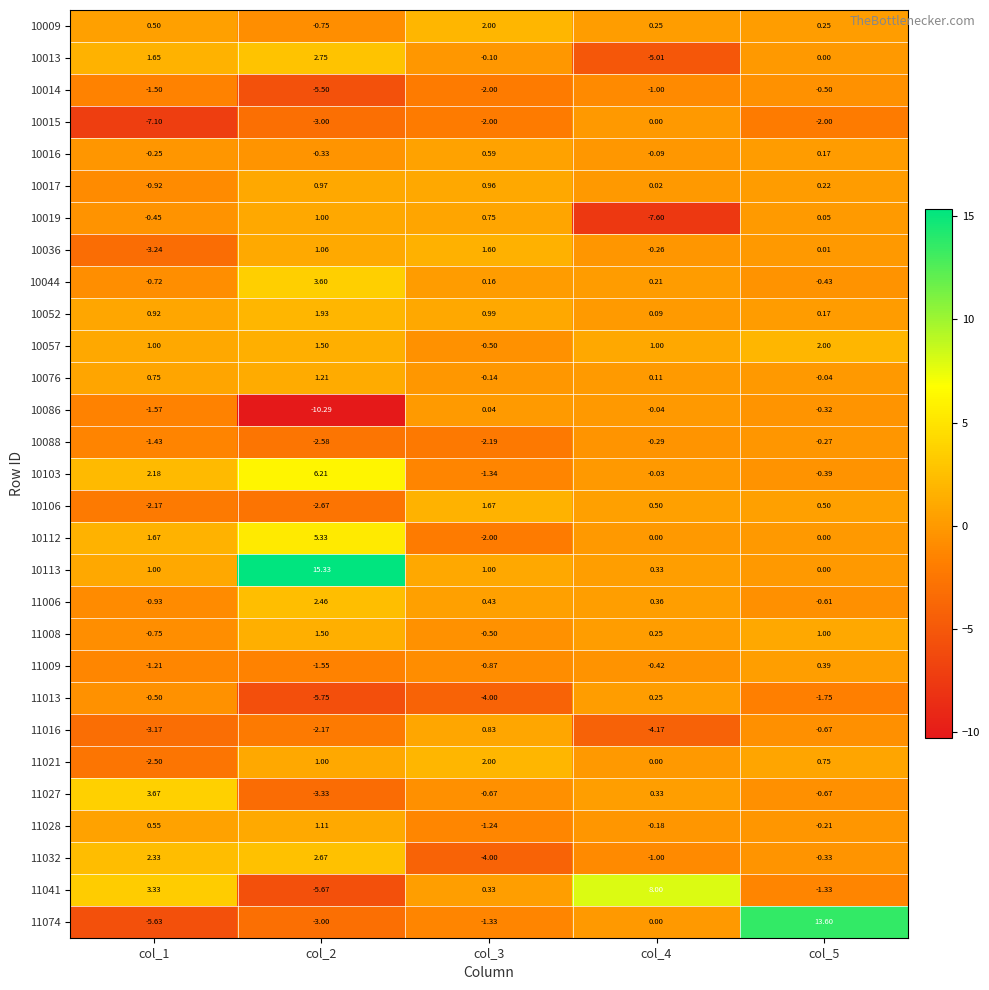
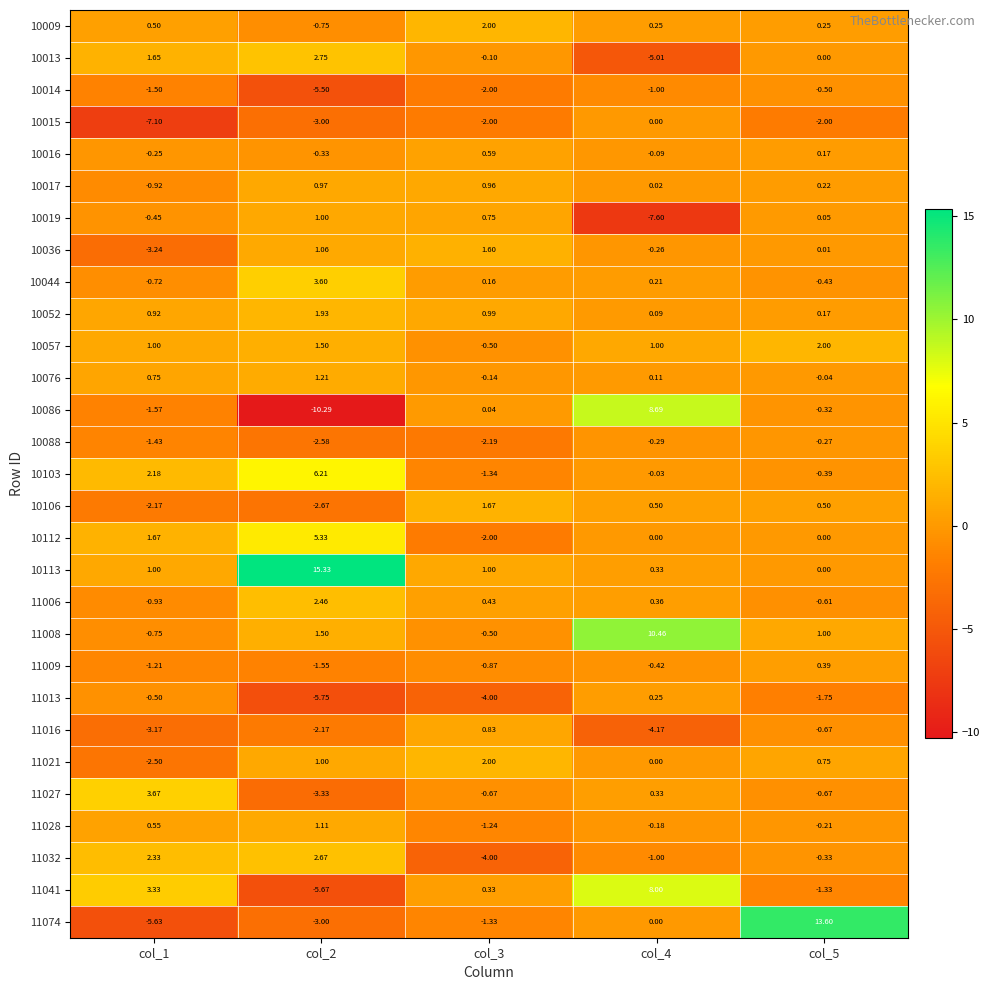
  {
    "10009": {
      "col_1": 0.50,
      "col_2": -0.75,
      "col_3": 2.00,
      "col_4": 0.25,
      "col_5": 0.25
    },
    "10013": {
      "col_1": 1.65,
      "col_2": 2.75,
      "col_3": -0.10,
      "col_4": -5.01,
      "col_5": 0.00
    },
    "10014": {
      "col_1": -1.50,
      "col_2": -5.50,
      "col_3": -2.00,
      "col_4": -1.00,
      "col_5": -0.50
    },
    "10015": {
      "col_1": -7.10,
      "col_2": -3.00,
      "col_3": -2.00,
      "col_4": 0.00,
      "col_5": -2.00
    },
    "10016": {
      "col_1": -0.25,
      "col_2": -0.33,
      "col_3": 0.59,
      "col_4": -0.09,
      "col_5": 0.17
    },
    "10017": {
      "col_1": -0.92,
      "col_2": 0.97,
      "col_3": 0.96,
      "col_4": 0.02,
      "col_5": 0.22
    },
    "10019": {
      "col_1": -0.45,
      "col_2": 1.00,
      "col_3": 0.75,
      "col_4": -7.60,
      "col_5": 0.05
    },
    "10036": {
      "col_1": -3.24,
      "col_2": 1.06,
      "col_3": 1.60,
      "col_4": -0.26,
      "col_5": 0.01
    },
    "10044": {
      "col_1": -0.72,
      "col_2": 3.60,
      "col_3": 0.16,
      "col_4": 0.21,
      "col_5": -0.43
    },
    "10052": {
      "col_1": 0.92,
      "col_2": 1.93,
      "col_3": 0.99,
      "col_4": 0.09,
      "col_5": 0.17
    },
    "10057": {
      "col_1": 1.00,
      "col_2": 1.50,
      "col_3": -0.50,
      "col_4": 1.00,
      "col_5": 2.00
    },
    "10076": {
      "col_1": 0.75,
      "col_2": 1.21,
      "col_3": -0.14,
      "col_4": 0.11,
      "col_5": -0.04
    },
    "10086": {
      "col_1": -1.57,
      "col_2": -10.29,
      "col_3": 0.04,
-     "col_4": -0.04,
+     "col_4": 8.69,
      "col_5": -0.32
    },
    "10088": {
      "col_1": -1.43,
      "col_2": -2.58,
      "col_3": -2.19,
      "col_4": -0.29,
      "col_5": -0.27
    },
    "10103": {
      "col_1": 2.18,
      "col_2": 6.21,
      "col_3": -1.34,
      "col_4": -0.03,
      "col_5": -0.39
    },
    "10106": {
      "col_1": -2.17,
      "col_2": -2.67,
      "col_3": 1.67,
      "col_4": 0.50,
      "col_5": 0.50
    },
    "10112": {
      "col_1": 1.67,
      "col_2": 5.33,
      "col_3": -2.00,
      "col_4": 0.00,
      "col_5": 0.00
    },
    "10113": {
      "col_1": 1.00,
      "col_2": 15.33,
      "col_3": 1.00,
      "col_4": 0.33,
      "col_5": 0.00
    },
    "11006": {
      "col_1": -0.93,
      "col_2": 2.46,
      "col_3": 0.43,
      "col_4": 0.36,
      "col_5": -0.61
    },
    "11008": {
      "col_1": -0.75,
      "col_2": 1.50,
      "col_3": -0.50,
-     "col_4": 0.25,
+     "col_4": 10.46,
      "col_5": 1.00
    },
    "11009": {
      "col_1": -1.21,
      "col_2": -1.55,
      "col_3": -0.87,
      "col_4": -0.42,
      "col_5": 0.39
    },
    "11013": {
      "col_1": -0.50,
      "col_2": -5.75,
      "col_3": -4.00,
      "col_4": 0.25,
      "col_5": -1.75
    },
    "11016": {
      "col_1": -3.17,
      "col_2": -2.17,
      "col_3": 0.83,
      "col_4": -4.17,
      "col_5": -0.67
    },
    "11021": {
      "col_1": -2.50,
      "col_2": 1.00,
      "col_3": 2.00,
      "col_4": 0.00,
      "col_5": 0.75
    },
    "11027": {
      "col_1": 3.67,
      "col_2": -3.33,
      "col_3": -0.67,
      "col_4": 0.33,
      "col_5": -0.67
    },
    "11028": {
      "col_1": 0.55,
      "col_2": 1.11,
      "col_3": -1.24,
      "col_4": -0.18,
      "col_5": -0.21
    },
    "11032": {
      "col_1": 2.33,
      "col_2": 2.67,
      "col_3": -4.00,
      "col_4": -1.00,
      "col_5": -0.33
    },
    "11041": {
      "col_1": 3.33,
      "col_2": -5.67,
      "col_3": 0.33,
      "col_4": 8.00,
      "col_5": -1.33
    },
    "11074": {
      "col_1": -5.63,
      "col_2": -3.00,
      "col_3": -1.33,
      "col_4": 0.00,
      "col_5": 13.60
    }
  }
